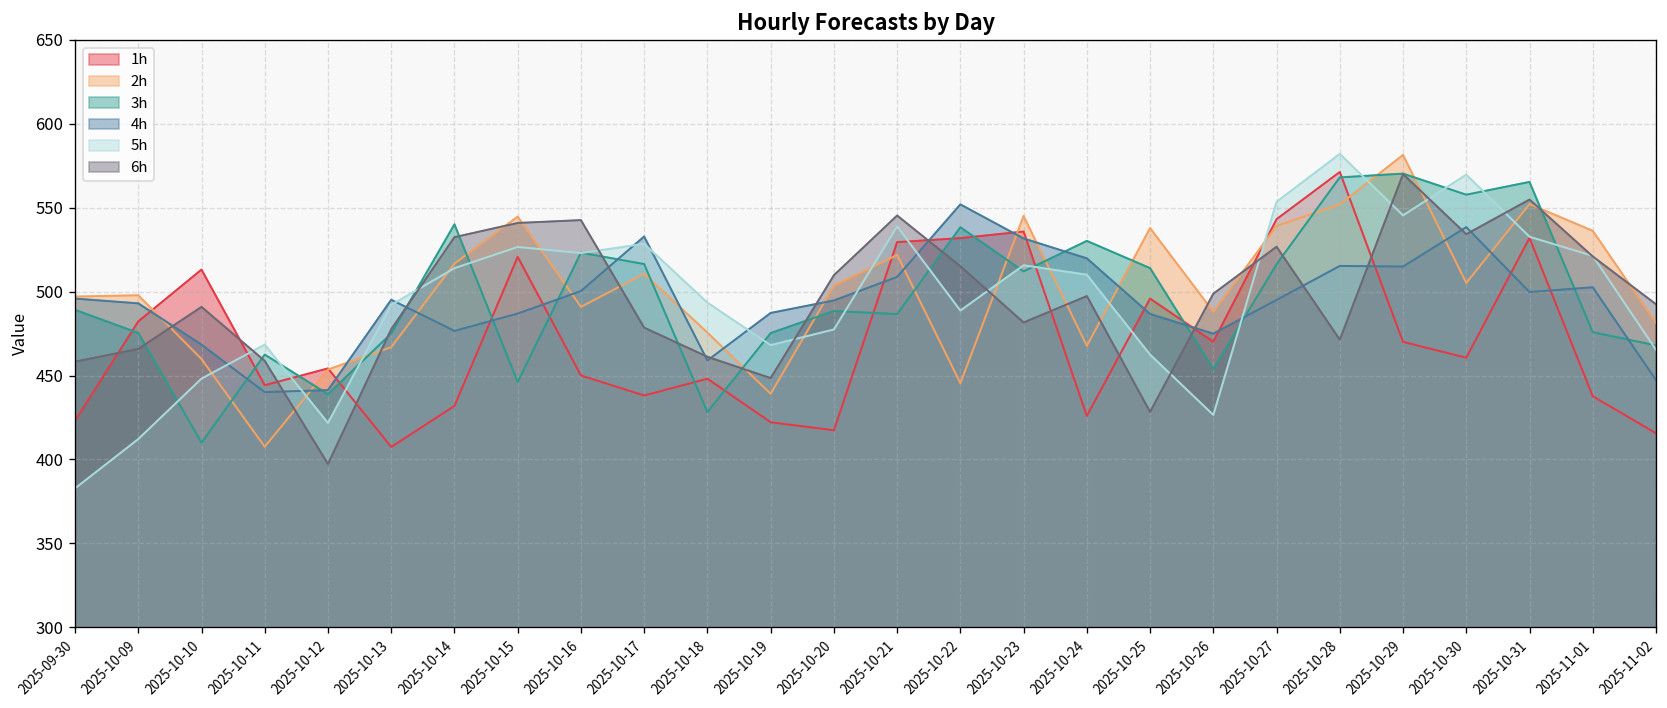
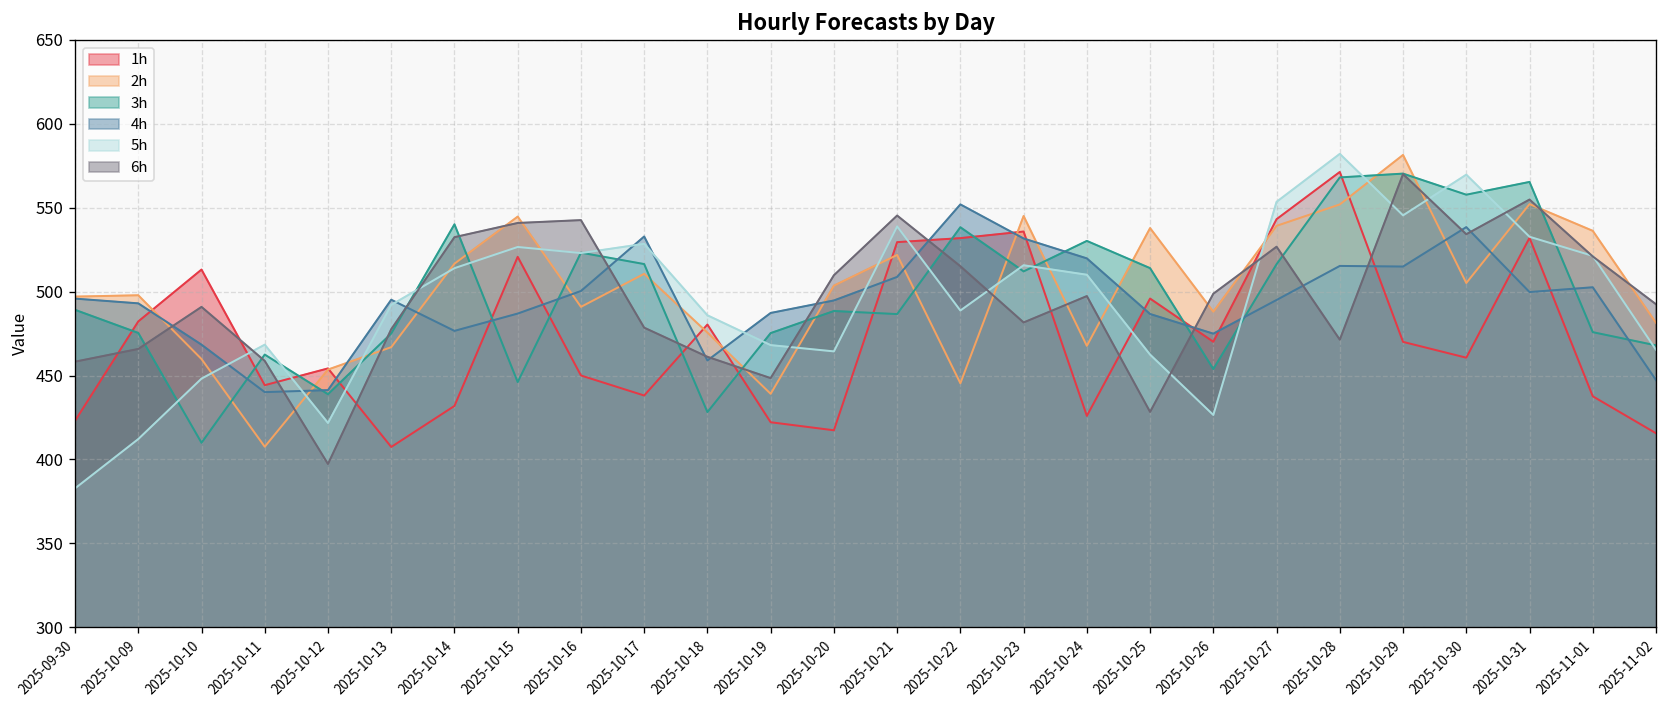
  {
    "1h": {
      "2025-09-30": 423,
      "2025-10-09": 482,
      "2025-10-10": 513,
      "2025-10-11": 444,
      "2025-10-13": 407,
      "2025-10-14": 432,
      "2025-10-15": 521,
      "2025-10-16": 450,
      "2025-10-17": 438,
-     "2025-10-18": 448,
+     "2025-10-18": 480,
      "2025-10-19": 422,
      "2025-10-20": 417,
      "2025-10-21": 530,
      "2025-10-22": 532,
      "2025-10-23": 536,
      "2025-10-24": 426,
      "2025-10-25": 496,
      "2025-10-26": 470,
      "2025-10-27": 543,
      "2025-10-28": 571,
      "2025-10-29": 470,
      "2025-10-30": 461,
      "2025-11-01": 438,
      "2025-11-02": 416
    },
    "2h": {
      "2025-10-09": 498,
      "2025-10-10": 460,
      "2025-10-11": 408,
      "2025-10-13": 467,
      "2025-10-14": 517,
      "2025-10-15": 545,
      "2025-10-16": 491,
      "2025-10-17": 511,
      "2025-10-18": 476,
      "2025-10-19": 439,
      "2025-10-20": 504,
      "2025-10-21": 522,
      "2025-10-22": 445,
      "2025-10-23": 545,
      "2025-10-24": 468,
      "2025-10-25": 538,
      "2025-10-26": 488,
      "2025-10-27": 539,
      "2025-10-28": 552,
      "2025-10-29": 582,
      "2025-10-30": 505,
      "2025-10-31": 552,
      "2025-11-01": 536,
      "2025-11-02": 481
    },
    "5h": {
      "2025-09-30": 383,
      "2025-10-09": 412,
      "2025-10-10": 448,
      "2025-10-11": 468,
      "2025-10-12": 422,
      "2025-10-13": 492,
      "2025-10-14": 514,
      "2025-10-15": 527,
      "2025-10-17": 529,
-     "2025-10-18": 493,
+     "2025-10-18": 486,
      "2025-10-19": 468,
-     "2025-10-20": 477,
+     "2025-10-20": 464,
      "2025-10-21": 539,
      "2025-10-22": 489,
      "2025-10-23": 516,
      "2025-10-24": 510,
      "2025-10-25": 462,
      "2025-10-26": 427,
      "2025-10-27": 554,
      "2025-10-28": 582,
      "2025-10-29": 545,
      "2025-10-30": 570,
      "2025-11-02": 465
    }
  }
